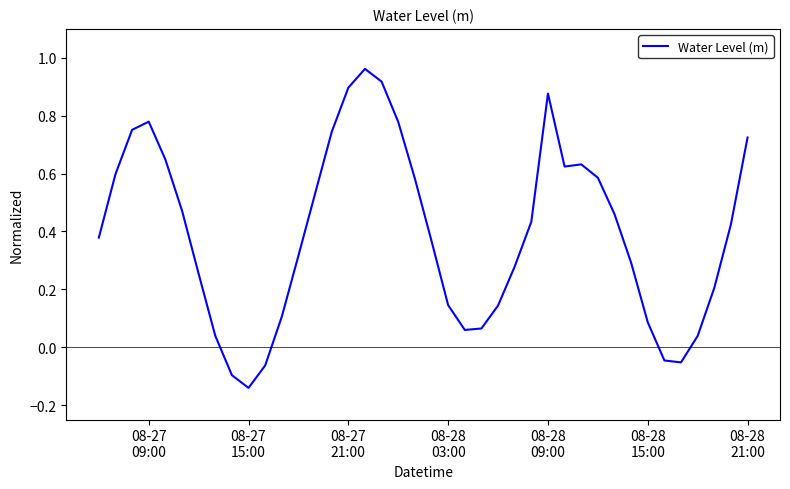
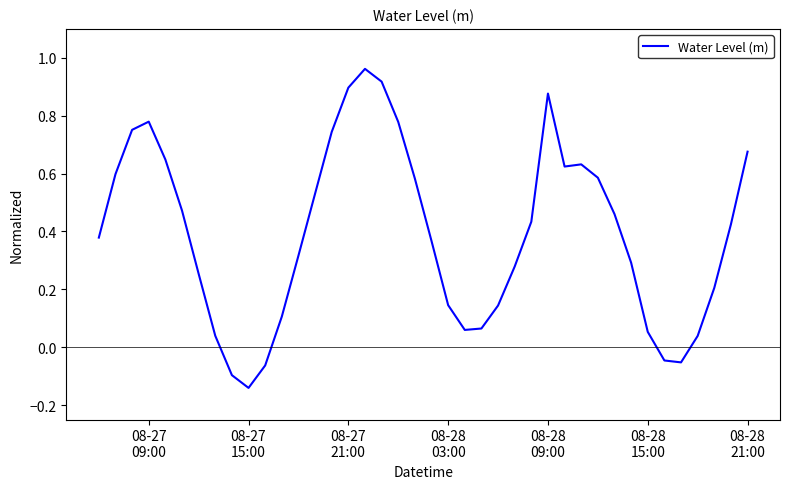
  {
    "08-27 09:00": 0.78,
    "08-27 15:00": -0.14,
    "08-27 21:00": 0.90,
    "08-28 03:00": 0.15,
    "08-28 09:00": 0.88,
-   "08-28 15:00": 0.09,
-   "08-28 21:00": 0.72
+   "08-28 15:00": 0.05,
+   "08-28 21:00": 0.68
  }
